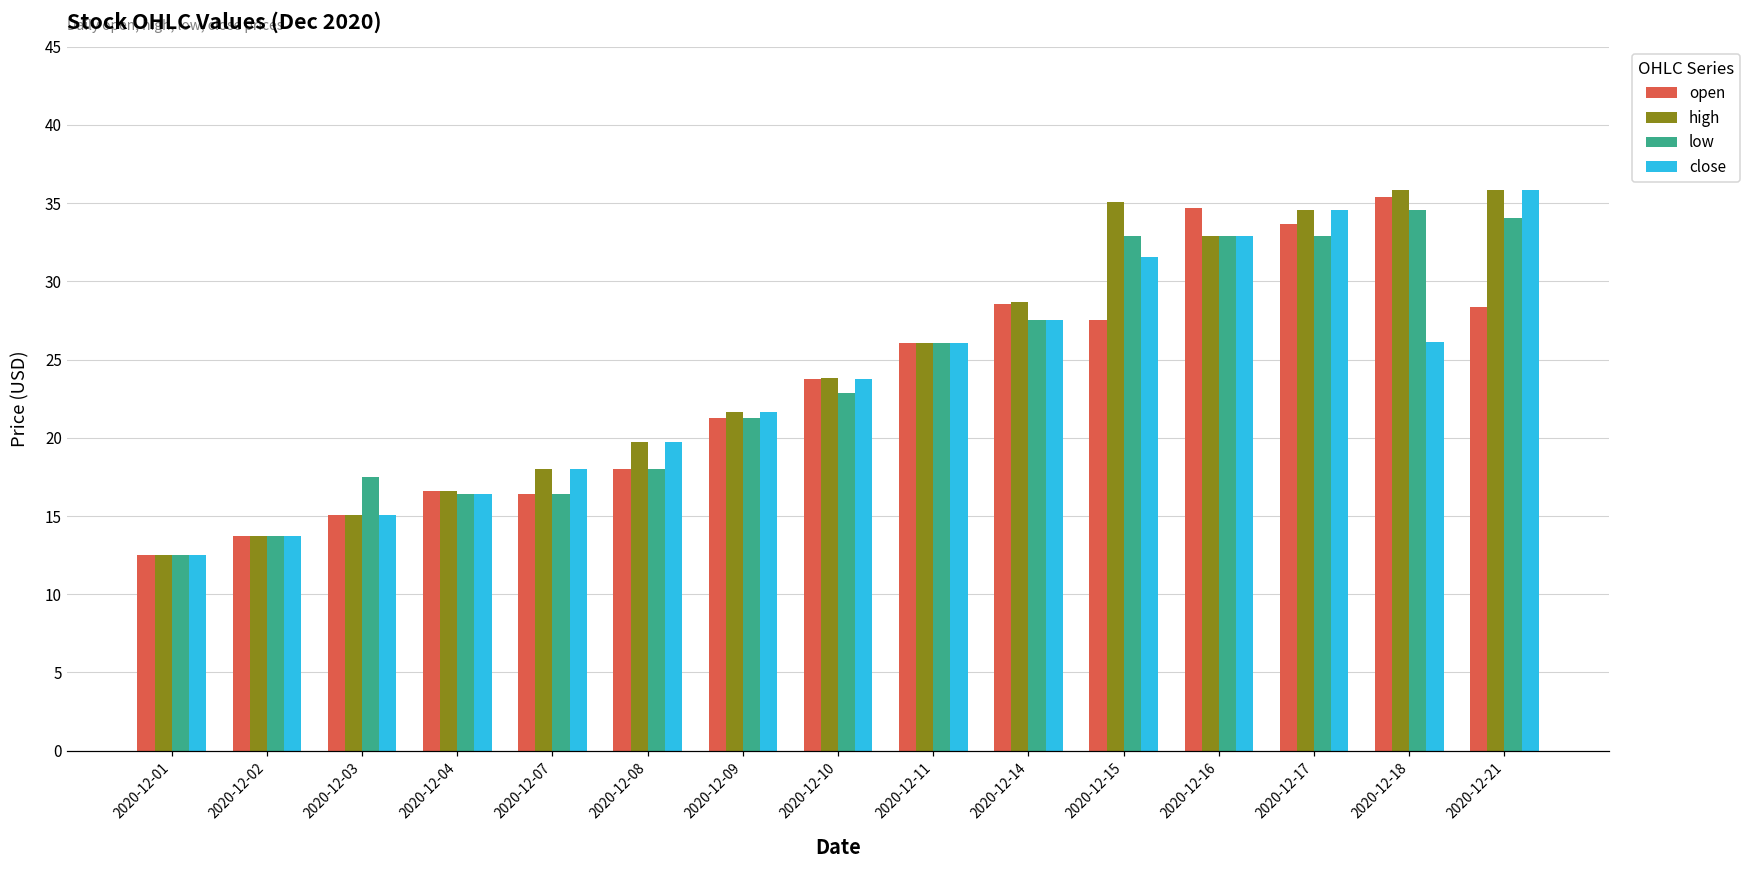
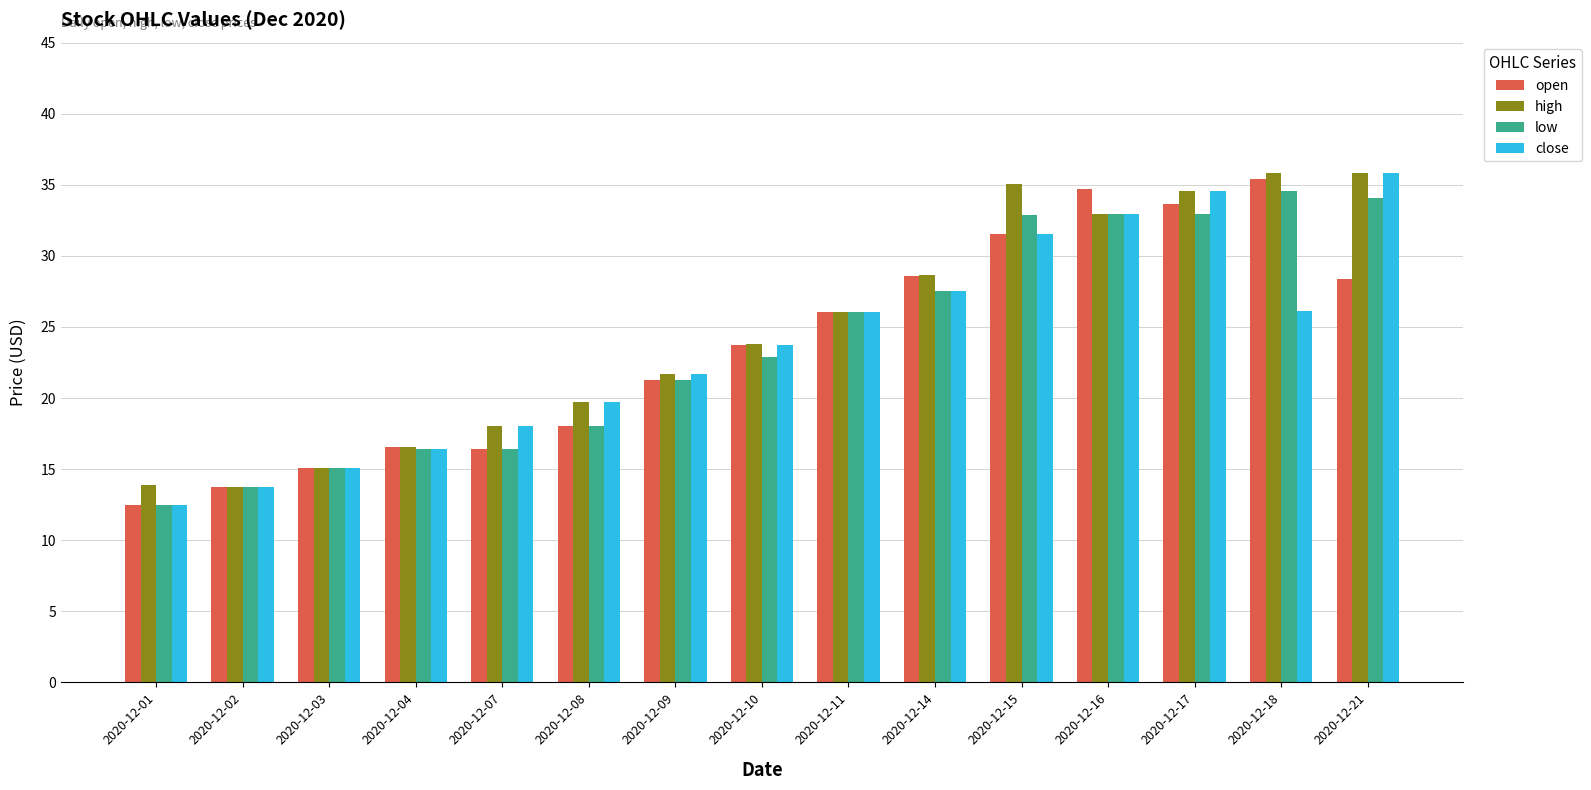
  {
    "open": {
      "2020-12-01": 12.5,
      "2020-12-02": 13.8,
      "2020-12-03": 15.1,
      "2020-12-04": 16.6,
      "2020-12-07": 16.4,
      "2020-12-08": 18.0,
      "2020-12-09": 21.3,
      "2020-12-10": 23.8,
      "2020-12-11": 26.1,
      "2020-12-14": 28.6,
-     "2020-12-15": 27.5,
+     "2020-12-15": 31.5,
      "2020-12-16": 34.7,
      "2020-12-17": 33.7,
      "2020-12-18": 35.4,
      "2020-12-21": 28.4
    },
    "high": {
-     "2020-12-01": 12.5,
+     "2020-12-01": 13.9,
      "2020-12-02": 13.8,
      "2020-12-03": 15.1,
      "2020-12-04": 16.6,
      "2020-12-07": 18.0,
      "2020-12-08": 19.8,
      "2020-12-09": 21.7,
      "2020-12-10": 23.8,
      "2020-12-11": 26.1,
      "2020-12-14": 28.7,
      "2020-12-15": 35.1,
      "2020-12-16": 32.9,
      "2020-12-17": 34.6,
      "2020-12-18": 35.8,
      "2020-12-21": 35.8
    },
    "low": {
      "2020-12-01": 12.5,
      "2020-12-02": 13.8,
-     "2020-12-03": 17.5,
+     "2020-12-03": 15.1,
      "2020-12-04": 16.4,
      "2020-12-07": 16.4,
      "2020-12-08": 18.0,
      "2020-12-09": 21.3,
      "2020-12-10": 22.9,
      "2020-12-11": 26.1,
      "2020-12-14": 27.5,
      "2020-12-15": 32.9,
      "2020-12-16": 32.9,
      "2020-12-17": 32.9,
      "2020-12-18": 34.6,
      "2020-12-21": 34.1
    },
    "close": {
      "2020-12-01": 12.5,
      "2020-12-02": 13.8,
      "2020-12-03": 15.1,
      "2020-12-04": 16.4,
      "2020-12-07": 18.0,
      "2020-12-08": 19.8,
      "2020-12-09": 21.7,
      "2020-12-10": 23.8,
      "2020-12-11": 26.1,
      "2020-12-14": 27.5,
      "2020-12-15": 31.6,
      "2020-12-16": 32.9,
      "2020-12-17": 34.6,
      "2020-12-18": 26.1,
      "2020-12-21": 35.8
    }
  }
